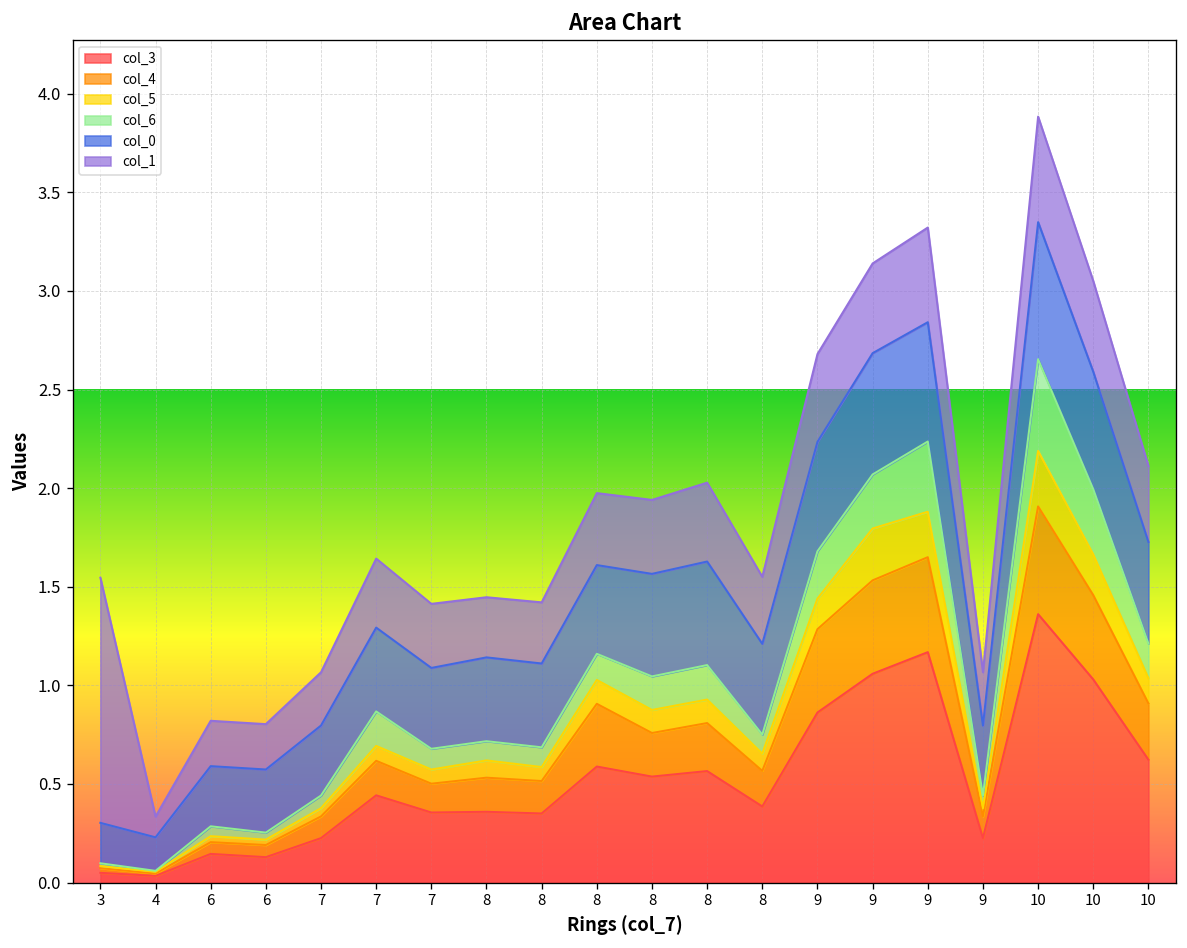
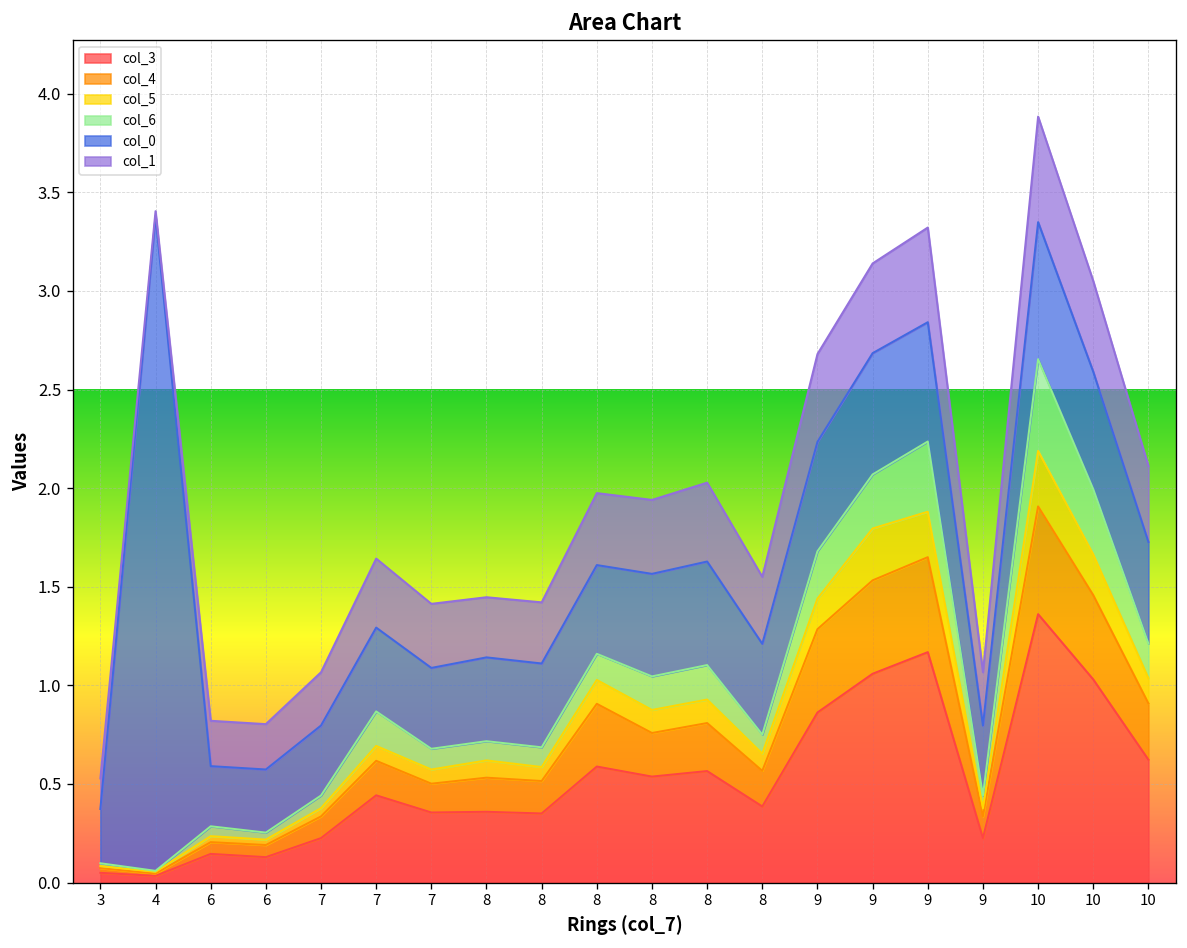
  {
    "col_3": {
      "3": 0.05
    },
    "col_0": {
-     "3": 0.21,
-     "4": 0.17
+     "3": 0.28,
+     "4": 3.32
    },
    "col_1": {
-     "3": 1.24,
-     "4": 0.11
+     "3": 0.16,
+     "4": 0.02
    }
  }
